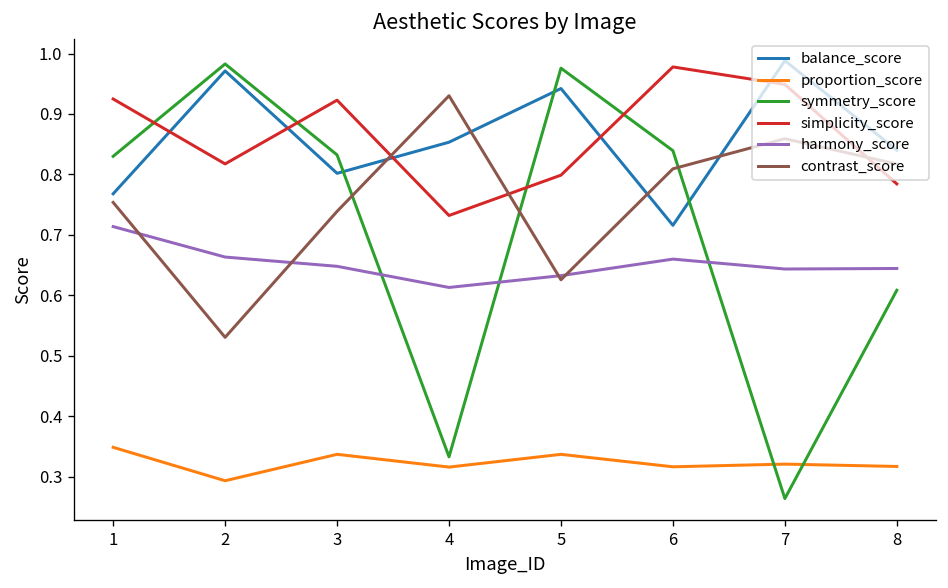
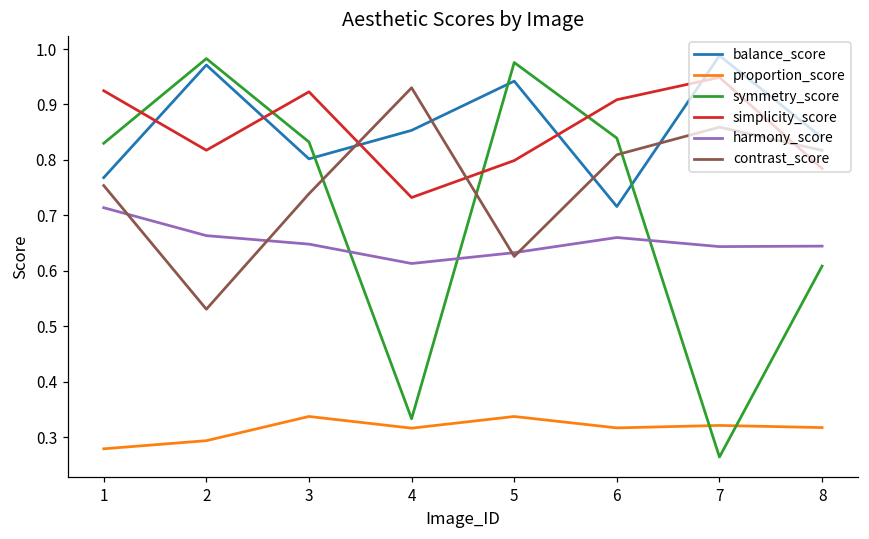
  {
    "balance_score": {
      "1": 0.77,
      "2": 0.97,
      "3": 0.80,
      "4": 0.85,
      "5": 0.94,
      "6": 0.72
    },
    "proportion_score": {
-     "1": 0.35,
+     "1": 0.28,
      "2": 0.29,
      "3": 0.34,
      "4": 0.32,
      "5": 0.34,
      "6": 0.32,
      "7": 0.32,
      "8": 0.32
    },
    "symmetry_score": {
      "1": 0.83,
      "2": 0.98,
      "3": 0.83,
      "4": 0.33,
      "5": 0.98,
      "6": 0.84,
      "7": 0.26,
      "8": 0.61
    },
    "simplicity_score": {
      "1": 0.92,
      "2": 0.82,
      "3": 0.92,
      "4": 0.73,
      "5": 0.80,
-     "6": 0.98
+     "6": 0.91
    },
    "harmony_score": {
      "1": 0.71,
      "2": 0.66,
      "3": 0.65,
      "4": 0.61,
      "5": 0.63,
      "6": 0.66,
      "7": 0.64,
      "8": 0.64
    },
    "contrast_score": {
      "1": 0.75,
      "2": 0.53,
      "3": 0.74,
      "4": 0.93,
      "5": 0.63,
      "6": 0.81
    }
  }
